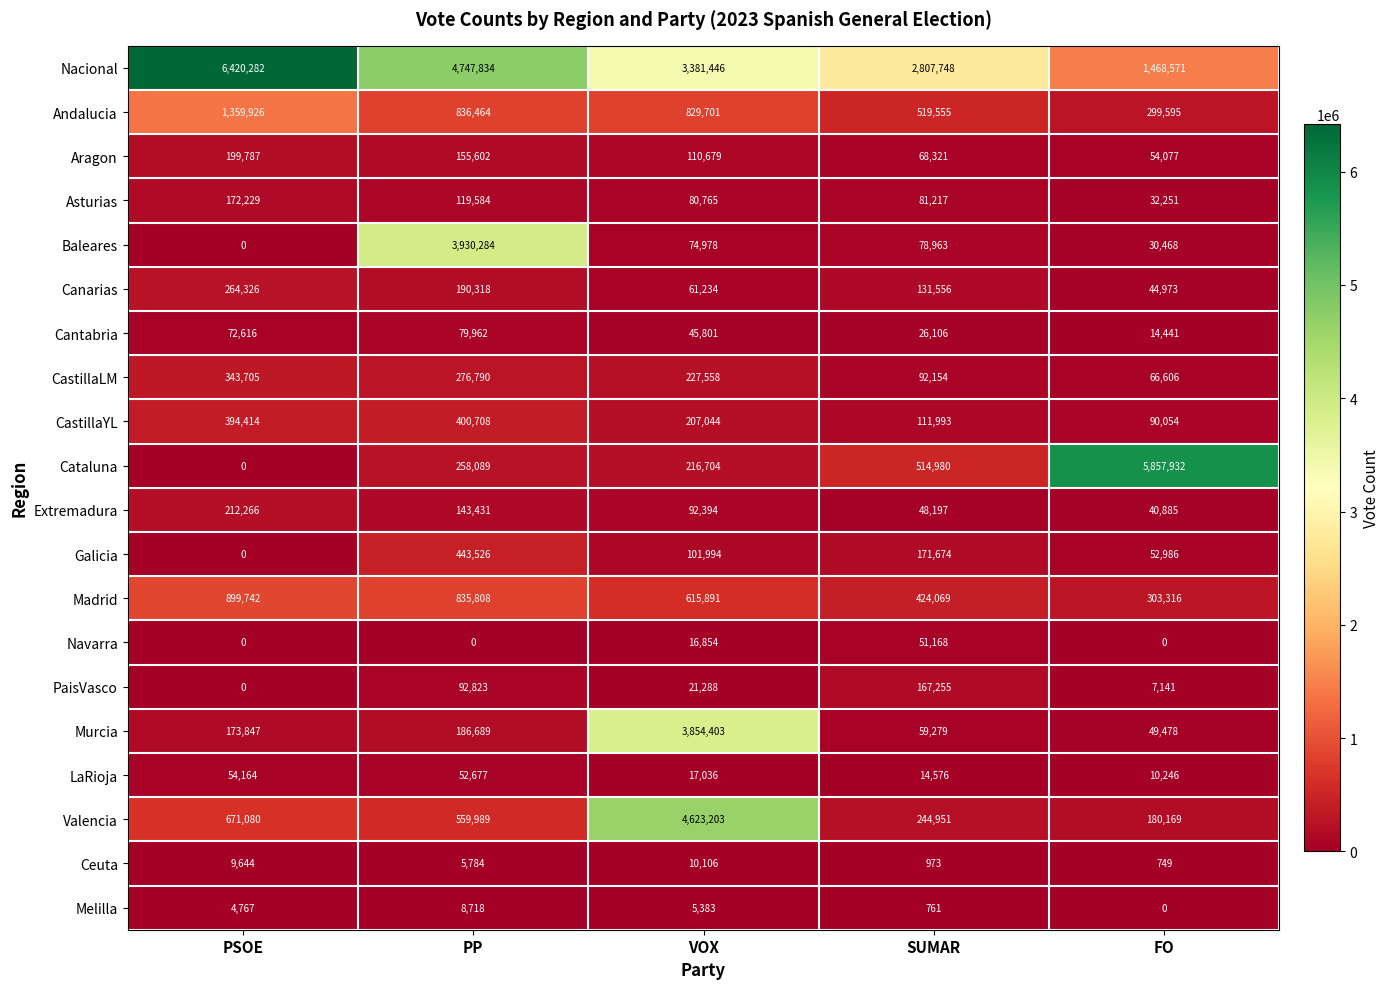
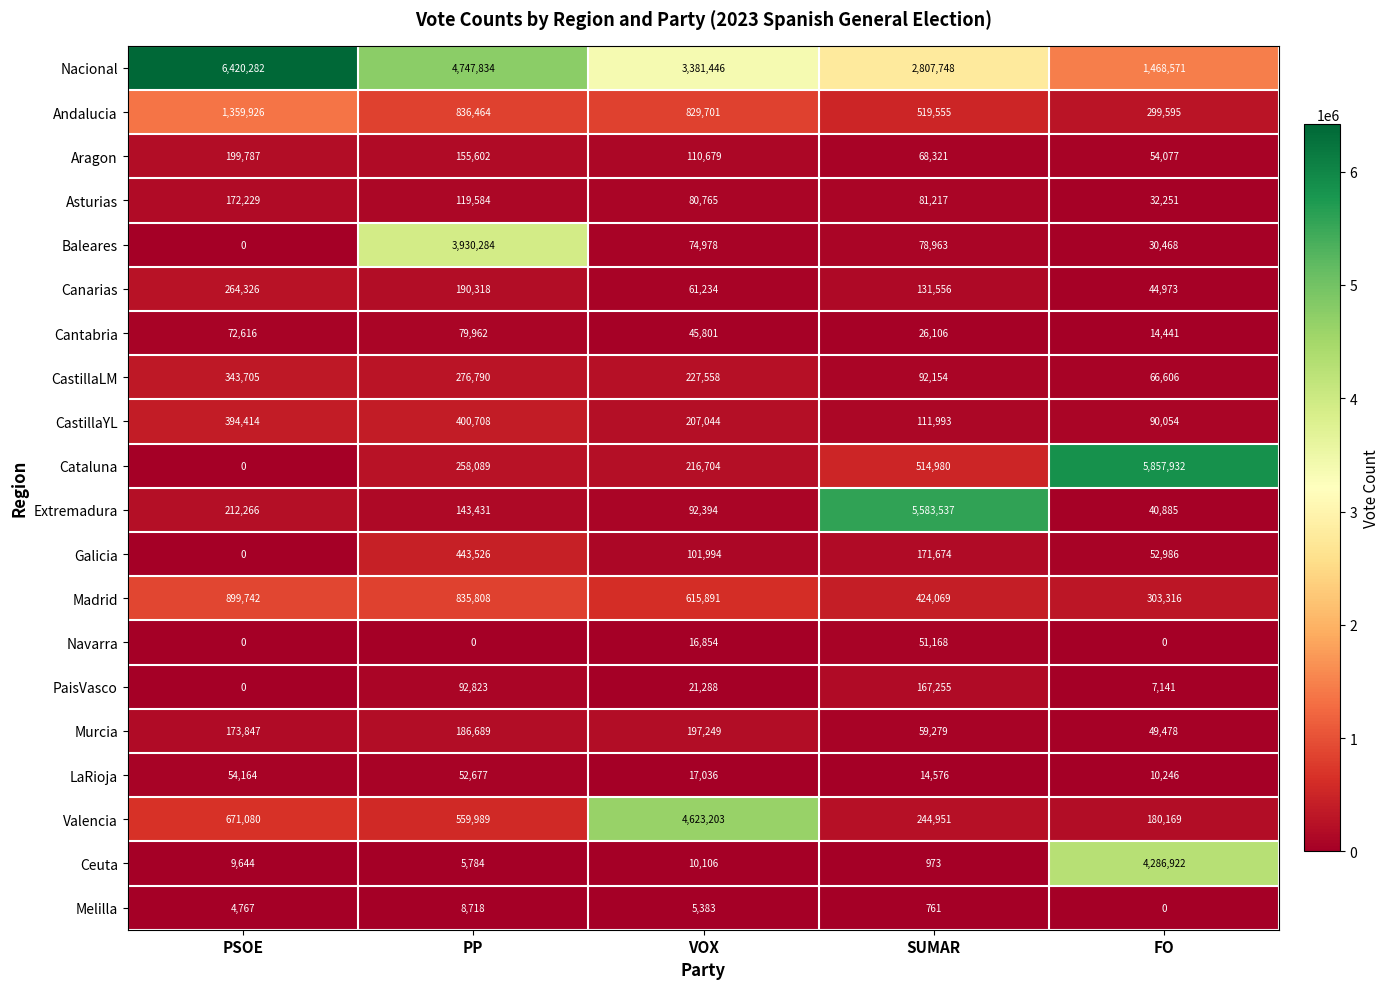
  {
    "Nacional": {
      "PSOE": "6,420,282",
      "PP": "4,747,834",
      "VOX": "3,381,446",
      "SUMAR": "2,807,748",
      "FO": "1,468,571"
    },
    "Andalucia": {
      "PSOE": "1,359,926",
      "PP": "836,464",
      "VOX": "829,701",
      "SUMAR": "519,555",
      "FO": "299,595"
    },
    "Aragon": {
      "PSOE": "199,787",
      "PP": "155,602",
      "VOX": "110,679",
      "SUMAR": "68,321",
      "FO": "54,077"
    },
    "Asturias": {
      "PSOE": "172,229",
      "PP": "119,584",
      "VOX": "80,765",
      "SUMAR": "81,217",
      "FO": "32,251"
    },
    "Baleares": {
      "PSOE": "0",
      "PP": "3,930,284",
      "VOX": "74,978",
      "SUMAR": "78,963",
      "FO": "30,468"
    },
    "Canarias": {
      "PSOE": "264,326",
      "PP": "190,318",
      "VOX": "61,234",
      "SUMAR": "131,556",
      "FO": "44,973"
    },
    "Cantabria": {
      "PSOE": "72,616",
      "PP": "79,962",
      "VOX": "45,801",
      "SUMAR": "26,106",
      "FO": "14,441"
    },
    "CastillaLM": {
      "PSOE": "343,705",
      "PP": "276,790",
      "VOX": "227,558",
      "SUMAR": "92,154",
      "FO": "66,606"
    },
    "CastillaYL": {
      "PSOE": "394,414",
      "PP": "400,708",
      "VOX": "207,044",
      "SUMAR": "111,993",
      "FO": "90,054"
    },
    "Cataluna": {
      "PSOE": "0",
      "PP": "258,089",
      "VOX": "216,704",
      "SUMAR": "514,980",
      "FO": "5,857,932"
    },
    "Extremadura": {
      "PSOE": "212,266",
      "PP": "143,431",
      "VOX": "92,394",
-     "SUMAR": "48,197",
+     "SUMAR": "5,583,537",
      "FO": "40,885"
    },
    "Galicia": {
      "PSOE": "0",
      "PP": "443,526",
      "VOX": "101,994",
      "SUMAR": "171,674",
      "FO": "52,986"
    },
    "Madrid": {
      "PSOE": "899,742",
      "PP": "835,808",
      "VOX": "615,891",
      "SUMAR": "424,069",
      "FO": "303,316"
    },
    "Navarra": {
      "PSOE": "0",
      "PP": "0",
      "VOX": "16,854",
      "SUMAR": "51,168",
      "FO": "0"
    },
    "PaisVasco": {
      "PSOE": "0",
      "PP": "92,823",
      "VOX": "21,288",
      "SUMAR": "167,255",
      "FO": "7,141"
    },
    "Murcia": {
      "PSOE": "173,847",
      "PP": "186,689",
-     "VOX": "3,854,403",
+     "VOX": "197,249",
      "SUMAR": "59,279",
      "FO": "49,478"
    },
    "LaRioja": {
      "PSOE": "54,164",
      "PP": "52,677",
      "VOX": "17,036",
      "SUMAR": "14,576",
      "FO": "10,246"
    },
    "Valencia": {
      "PSOE": "671,080",
      "PP": "559,989",
      "VOX": "4,623,203",
      "SUMAR": "244,951",
      "FO": "180,169"
    },
    "Ceuta": {
      "PSOE": "9,644",
      "PP": "5,784",
      "VOX": "10,106",
      "SUMAR": "973",
-     "FO": "749"
+     "FO": "4,286,922"
    },
    "Melilla": {
      "PSOE": "4,767",
      "PP": "8,718",
      "VOX": "5,383",
      "SUMAR": "761",
      "FO": "0"
    }
  }
